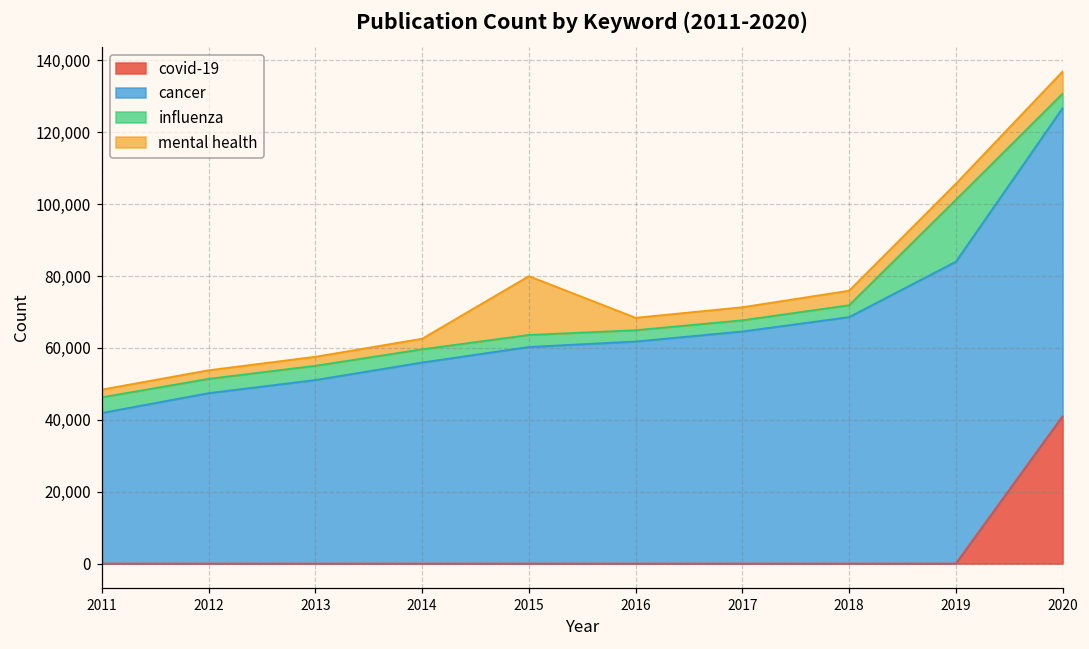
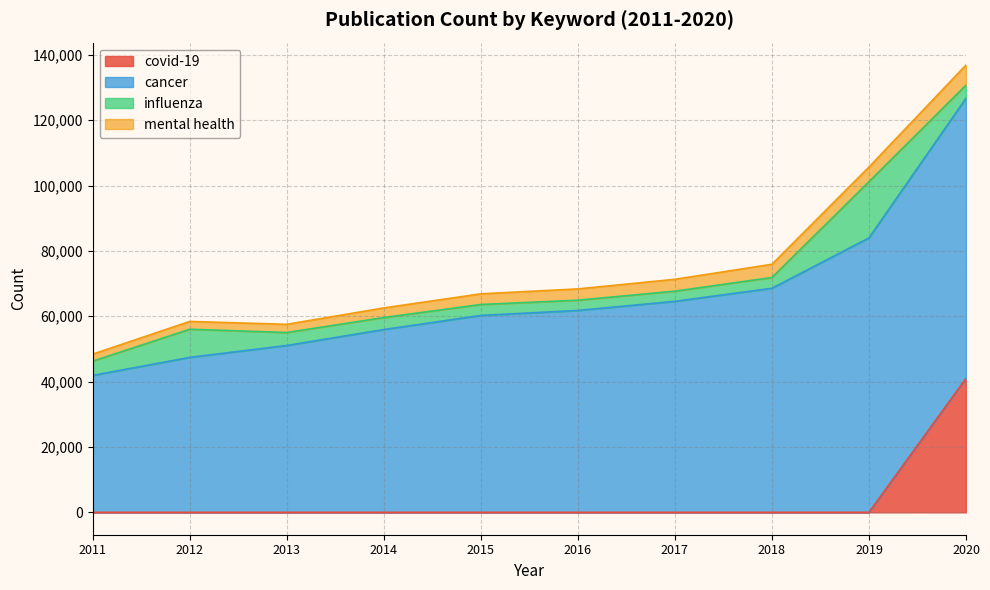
  {
    "covid-19": {
      "2011": "0",
      "2012": "0",
      "2013": "0",
      "2014": "0",
      "2015": "0",
      "2016": "0",
      "2017": "0",
      "2018": "0",
      "2019": "0",
      "2020": "41,000"
    },
    "cancer": {
      "2011": "42,000",
      "2012": "47,000",
      "2013": "51,000",
      "2014": "56,000",
      "2015": "60,000",
      "2016": "62,000",
      "2017": "65,000",
      "2018": "69,000",
      "2019": "84,000",
      "2020": "86,000"
    },
    "influenza": {
      "2011": "4,000",
-     "2012": "4,000",
+     "2012": "9,000",
      "2013": "4,000",
      "2014": "4,000",
      "2015": "3,000",
      "2016": "3,000",
      "2017": "3,000",
      "2018": "3,000",
      "2019": "17,000",
      "2020": "4,000"
    },
    "mental health": {
      "2011": "2,000",
      "2012": "2,000",
      "2013": "3,000",
      "2014": "3,000",
-     "2015": "16,000",
+     "2015": "3,000",
      "2016": "3,000",
      "2017": "4,000",
      "2018": "4,000",
      "2019": "4,000",
      "2020": "6,000"
    }
  }
